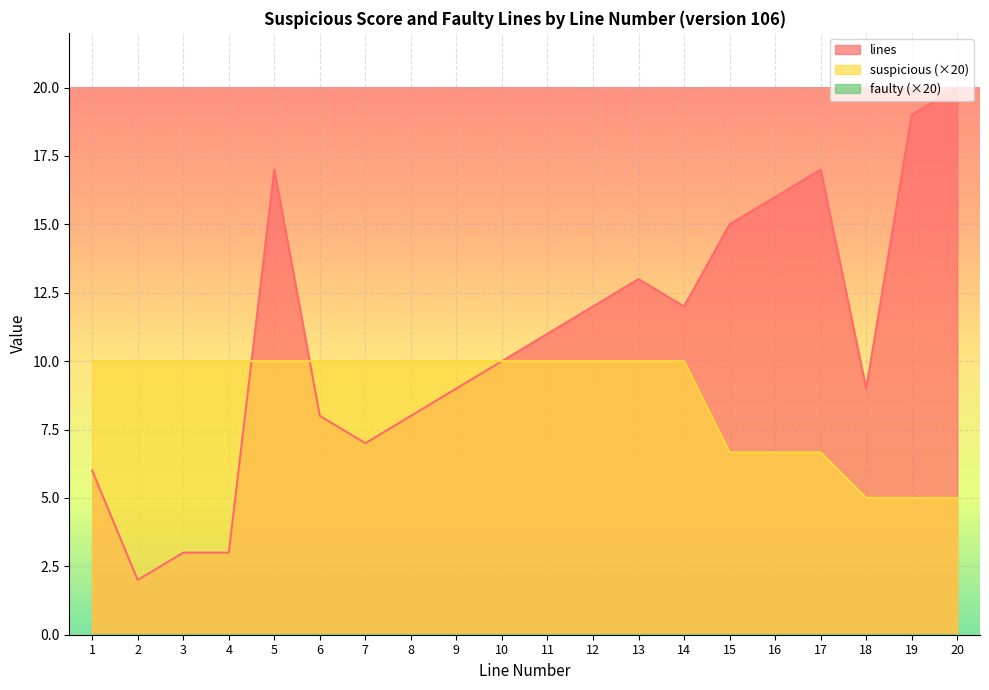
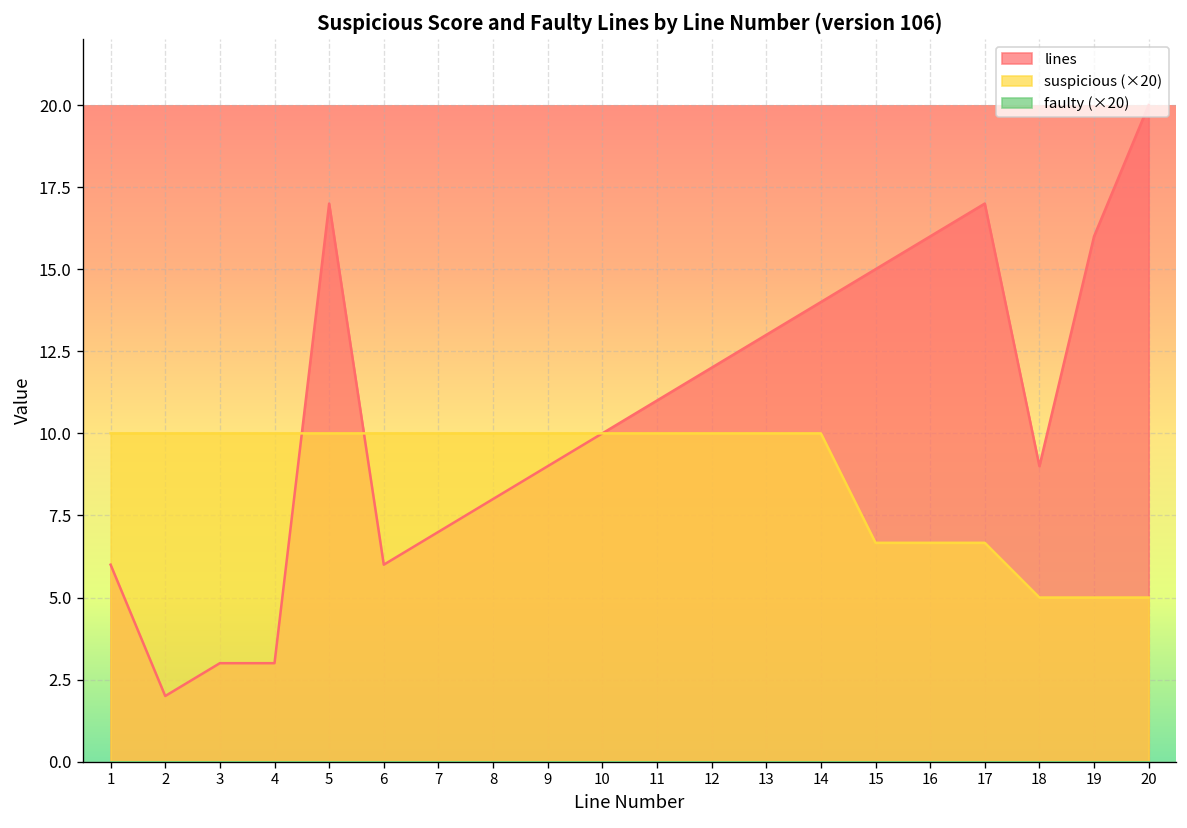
  {
    "lines": {
      "1": 6,
      "2": 2,
      "3": 3,
      "4": 3,
      "5": 17,
-     "6": 8,
+     "6": 6,
      "7": 7,
      "8": 8,
      "9": 9,
      "11": 11,
      "12": 12,
      "13": 13,
-     "14": 12,
+     "14": 14,
      "15": 15,
      "16": 16,
      "17": 17,
      "18": 9,
-     "19": 19
+     "19": 16
    },
    "suspicious (×20)": {
      "1": 10,
      "2": 10,
      "3": 10,
      "4": 10,
      "5": 10,
      "6": 10,
      "7": 10,
      "8": 10,
      "9": 10,
      "11": 10,
      "12": 10,
      "13": 10,
      "14": 10,
      "15": 6.7,
      "16": 6.7,
      "17": 6.7,
      "18": 5,
      "19": 5,
      "20": 5
    },
    "faulty (×20)": {
      "1": 0,
      "2": 0,
      "3": 0,
      "4": 0,
      "5": 0,
      "6": 0,
      "7": 0,
      "8": 0,
      "9": 0,
      "10": 0,
      "11": 0,
      "12": 0,
      "13": 0,
      "14": 0,
      "15": 0,
      "16": 0,
      "17": 0,
      "18": 0,
      "19": 0,
      "20": 0
    }
  }
